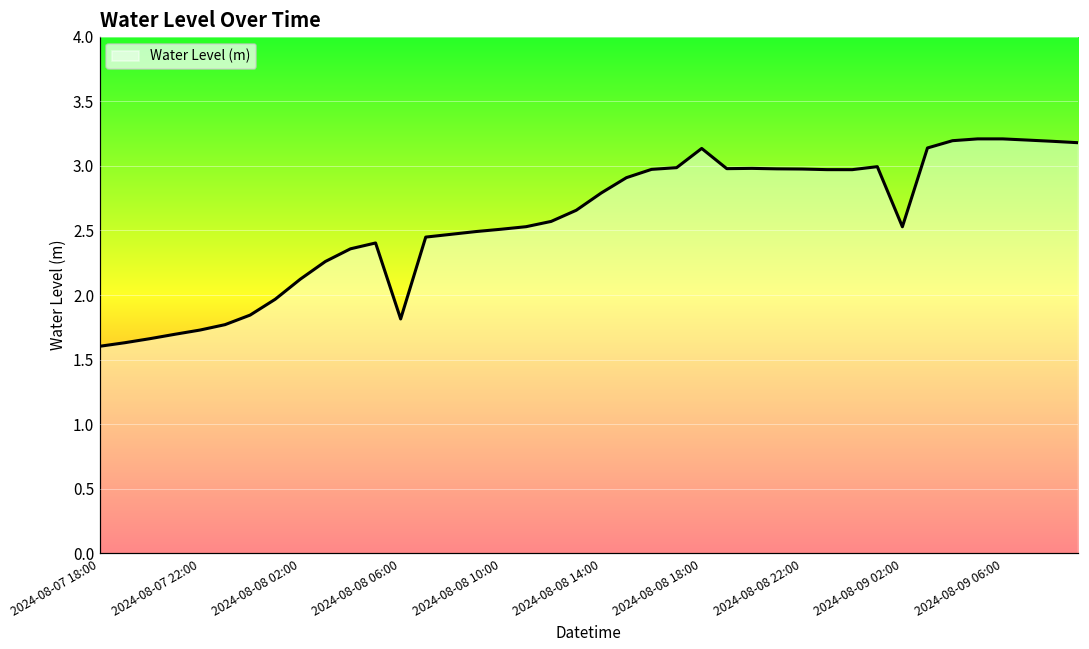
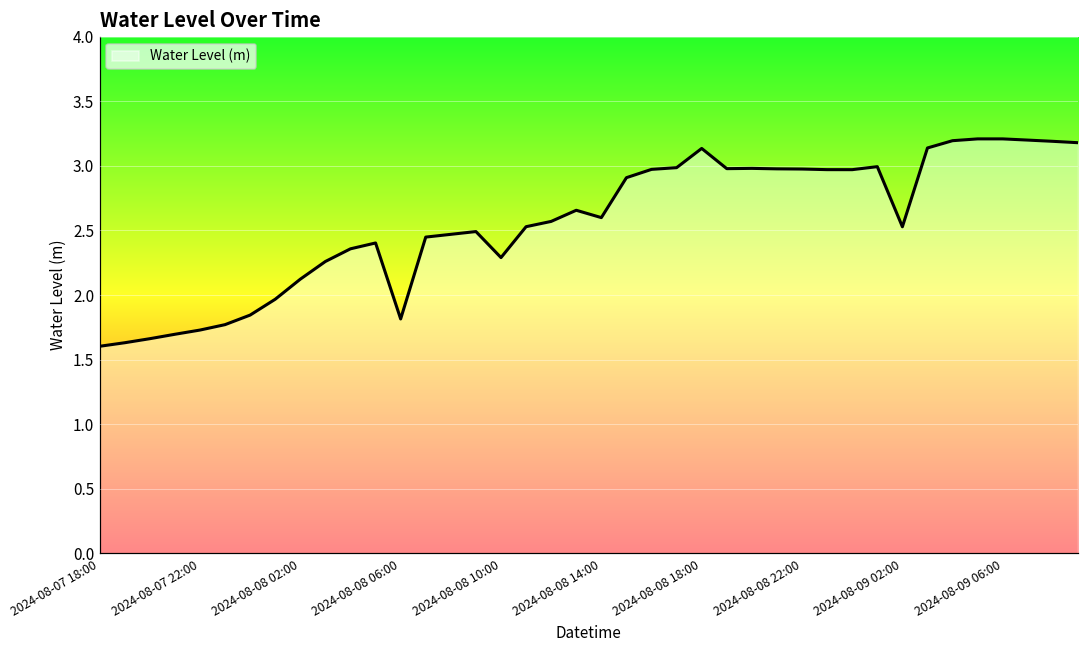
  {
    "2024-08-07 18:00": 1.60,
    "2024-08-07 22:00": 1.73,
    "2024-08-08 02:00": 2.12,
    "2024-08-08 06:00": 1.82,
-   "2024-08-08 10:00": 2.51,
-   "2024-08-08 14:00": 2.79,
+   "2024-08-08 10:00": 2.29,
+   "2024-08-08 14:00": 2.60,
    "2024-08-08 18:00": 3.13,
    "2024-08-08 22:00": 2.98,
    "2024-08-09 02:00": 2.53,
    "2024-08-09 06:00": 3.21
  }
